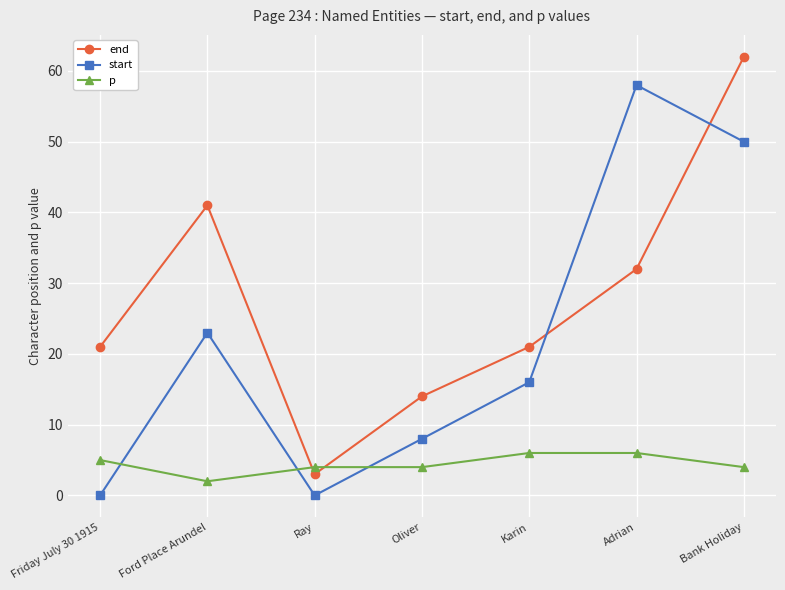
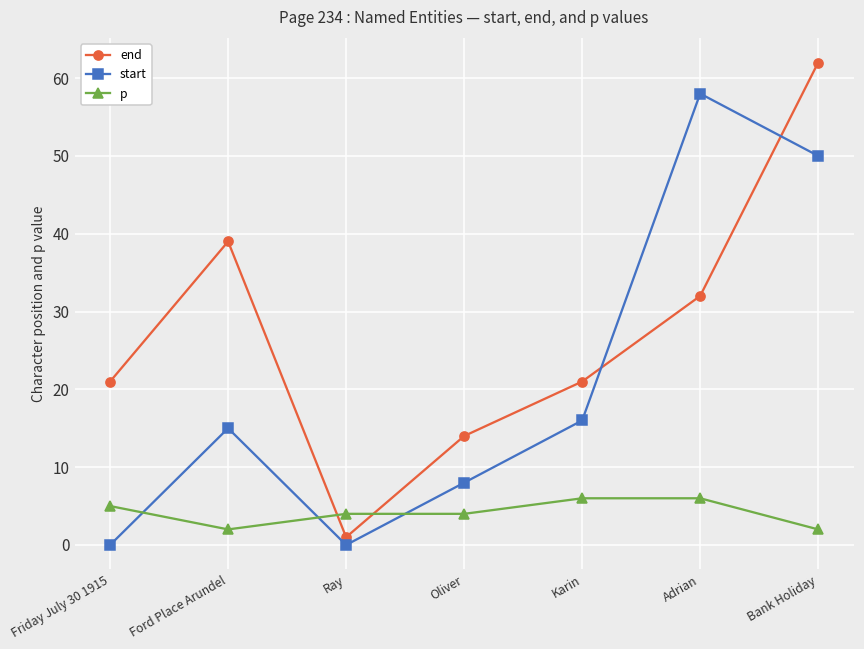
  {
    "end": {
      "Friday July 30 1915": 21,
-     "Ford Place Arundel": 41,
-     "Ray": 3,
+     "Ford Place Arundel": 39,
+     "Ray": 1,
      "Oliver": 14,
      "Karin": 21,
      "Adrian": 32,
      "Bank Holiday": 62
    },
    "start": {
      "Friday July 30 1915": 0,
-     "Ford Place Arundel": 23,
+     "Ford Place Arundel": 15,
      "Ray": 0,
      "Oliver": 8,
      "Karin": 16,
      "Adrian": 58,
      "Bank Holiday": 50
    },
    "p": {
      "Friday July 30 1915": 5,
      "Ford Place Arundel": 2,
      "Ray": 4,
      "Oliver": 4,
      "Karin": 6,
      "Adrian": 6,
-     "Bank Holiday": 4
+     "Bank Holiday": 2
    }
  }
